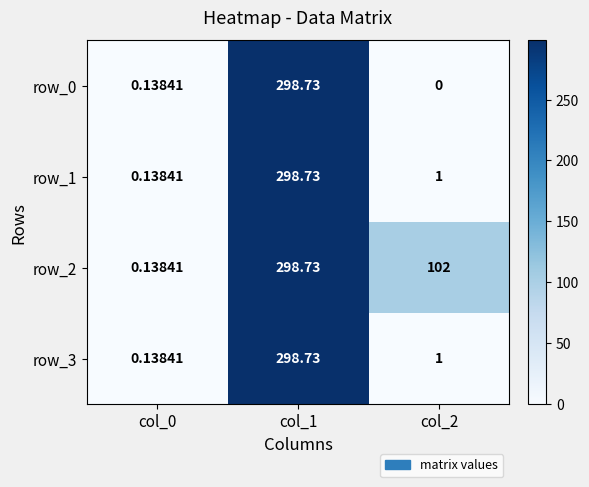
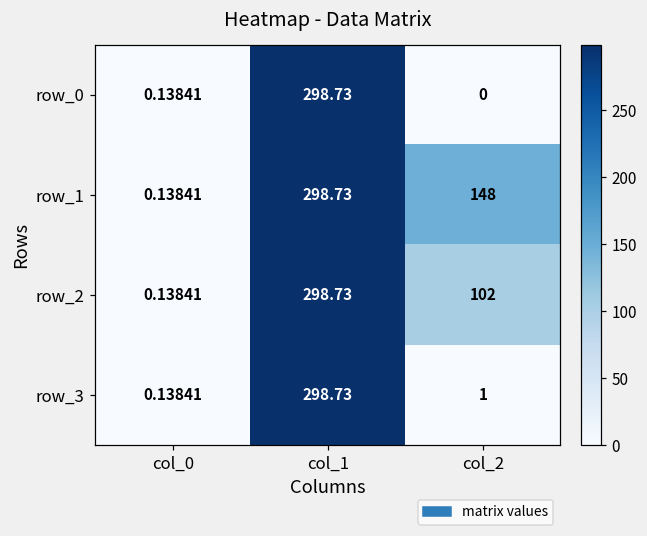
  {
    "row_0": {
      "col_0": 0.13841,
      "col_1": 298.73,
      "col_2": 0
    },
    "row_1": {
      "col_0": 0.13841,
      "col_1": 298.73,
-     "col_2": 1
+     "col_2": 148
    },
    "row_2": {
      "col_0": 0.13841,
      "col_1": 298.73,
      "col_2": 102
    },
    "row_3": {
      "col_0": 0.13841,
      "col_1": 298.73,
      "col_2": 1
    }
  }
